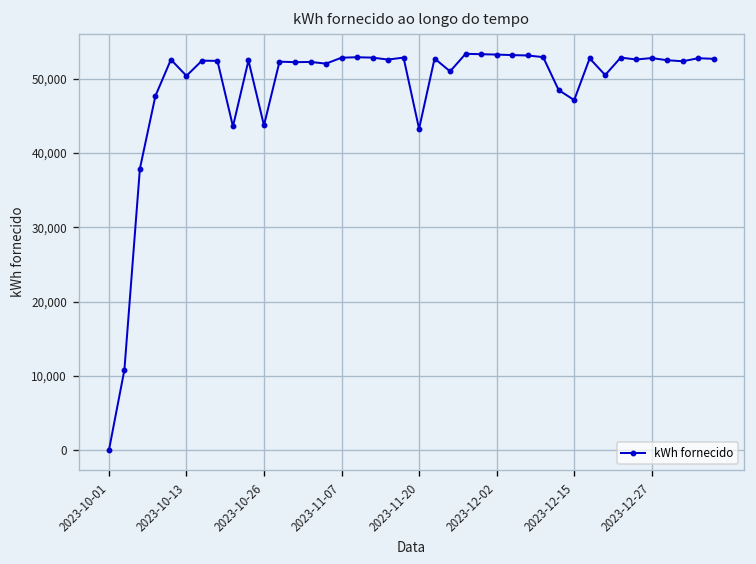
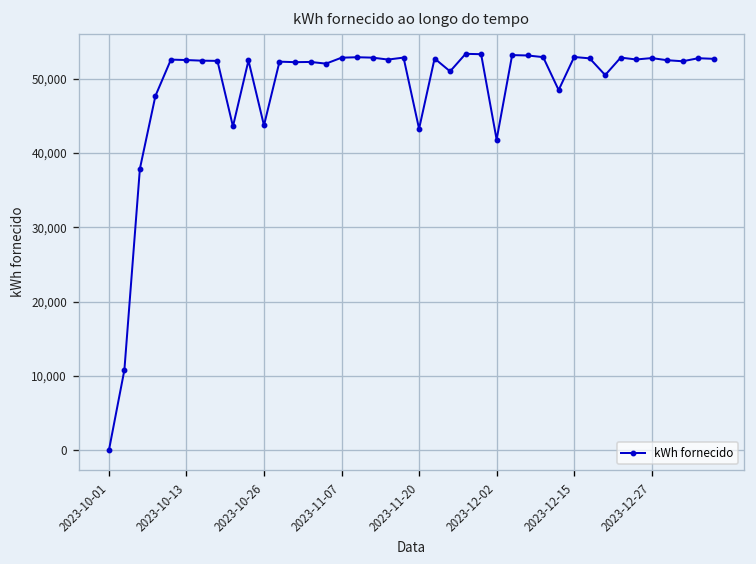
  {
    "2023-10-01": "0",
-   "2023-10-13": "50,000",
+   "2023-10-13": "53,000",
    "2023-10-26": "44,000",
    "2023-11-07": "53,000",
    "2023-11-20": "43,000",
-   "2023-12-02": "53,000",
-   "2023-12-15": "47,000",
+   "2023-12-02": "42,000",
+   "2023-12-15": "53,000",
    "2023-12-27": "53,000"
  }
